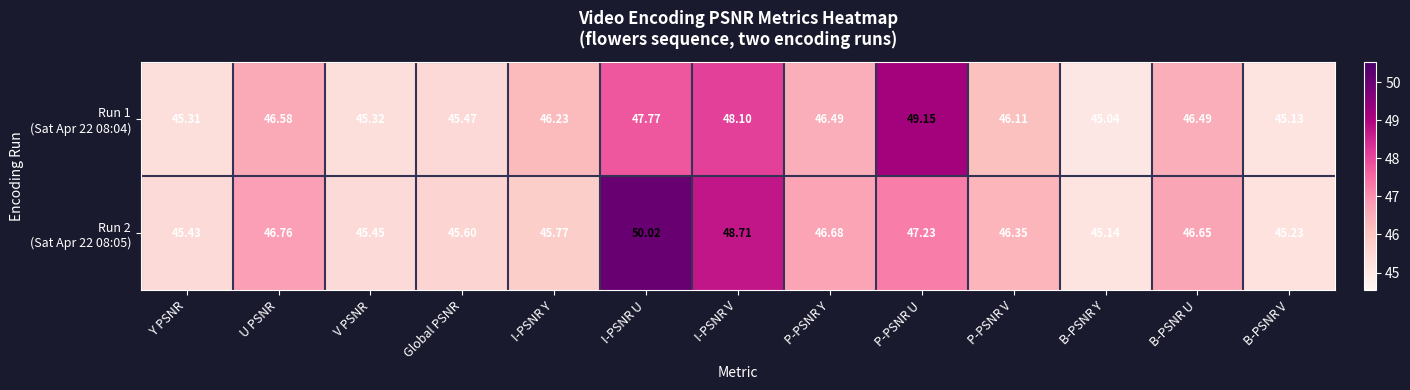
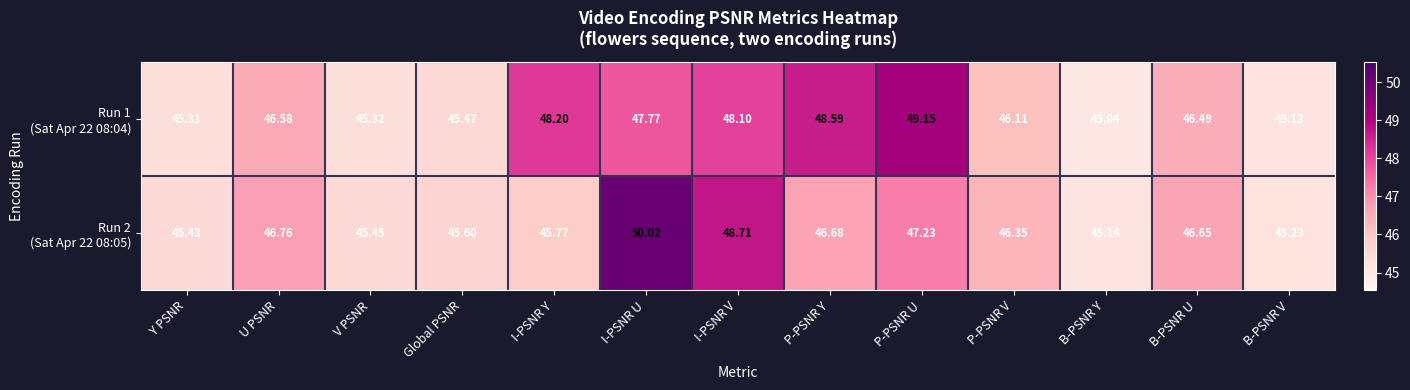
  {
    "Run 1 (Sat Apr 22 08:04)": {
      "U PSNR": 46.58,
-     "I-PSNR Y": 46.23,
+     "I-PSNR Y": 48.20,
      "I-PSNR U": 47.77,
      "I-PSNR V": 48.10,
-     "P-PSNR Y": 46.49,
+     "P-PSNR Y": 48.59,
      "P-PSNR U": 49.15,
      "P-PSNR V": 46.11,
      "B-PSNR U": 46.49
    },
    "Run 2 (Sat Apr 22 08:05)": {
      "U PSNR": 46.76,
      "I-PSNR Y": 45.77,
      "I-PSNR U": 50.02,
      "I-PSNR V": 48.71,
      "P-PSNR Y": 46.68,
      "P-PSNR U": 47.23,
      "P-PSNR V": 46.35,
      "B-PSNR U": 46.65
    }
  }
